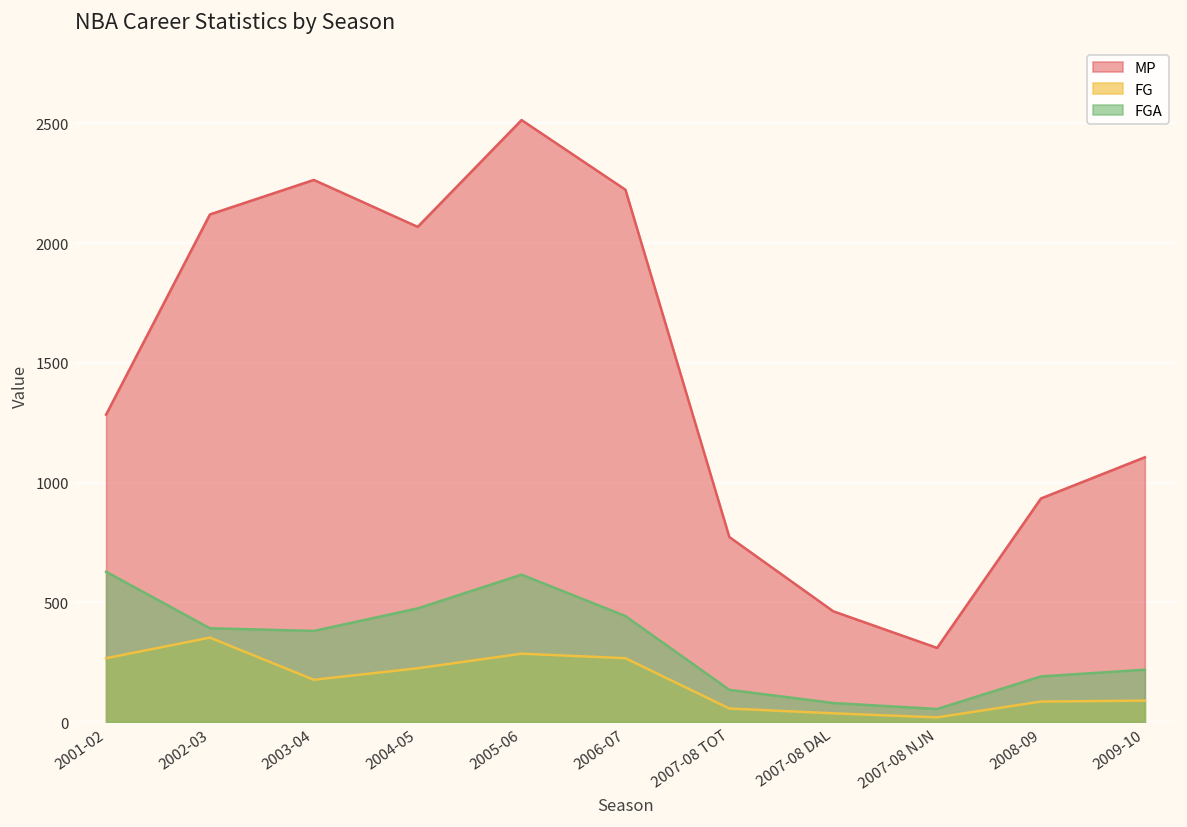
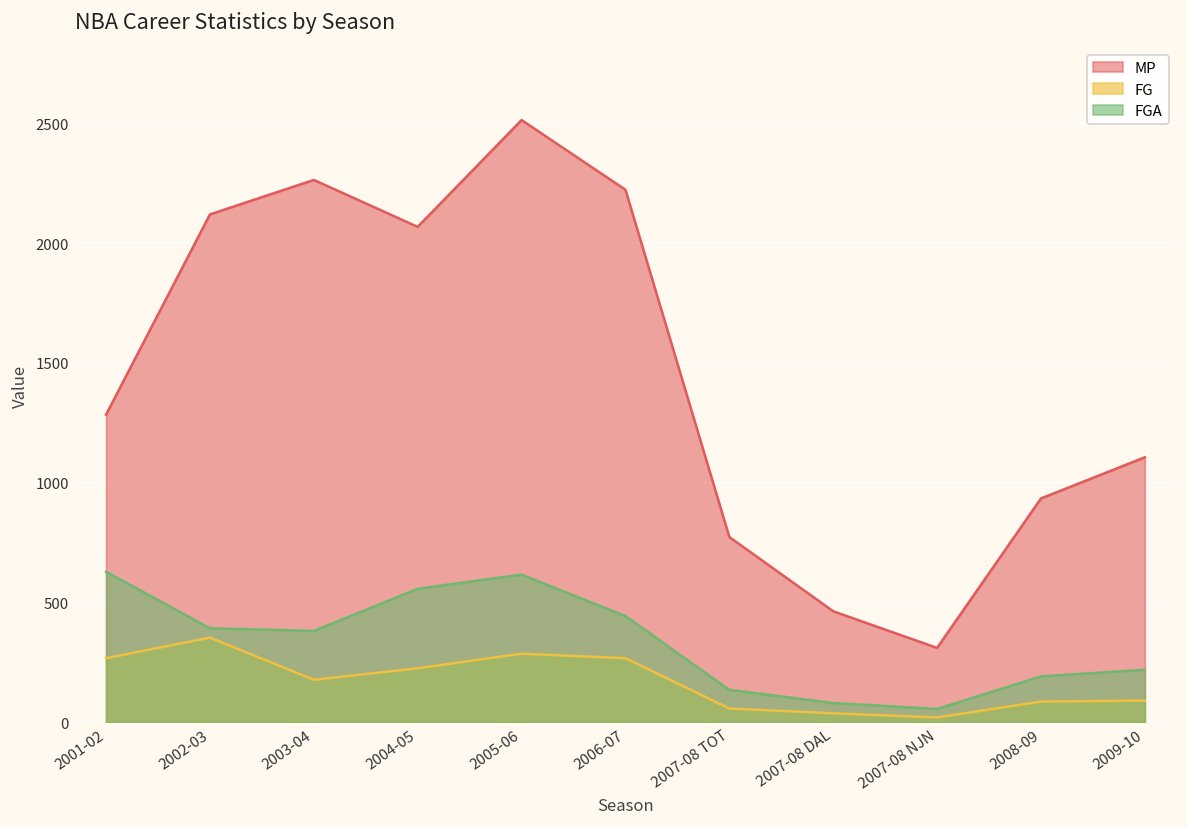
  {
    "MP": {
      "2001-02": 1280,
      "2002-03": 2120,
      "2003-04": 2260,
      "2004-05": 2070,
      "2005-06": 2510,
      "2006-07": 2220,
      "2007-08 TOT": 770,
      "2007-08 DAL": 460,
      "2007-08 NJN": 310,
      "2008-09": 930,
      "2009-10": 1110
    },
    "FG": {
      "2001-02": 270,
      "2002-03": 350,
      "2003-04": 180,
      "2004-05": 230,
      "2005-06": 290,
      "2006-07": 270,
      "2007-08 TOT": 60,
      "2007-08 DAL": 40,
      "2007-08 NJN": 20,
      "2008-09": 90,
      "2009-10": 90
    },
    "FGA": {
      "2001-02": 630,
      "2002-03": 390,
      "2003-04": 380,
-     "2004-05": 480,
+     "2004-05": 560,
      "2005-06": 620,
      "2006-07": 440,
      "2007-08 TOT": 140,
      "2007-08 DAL": 80,
      "2007-08 NJN": 60,
      "2008-09": 190,
      "2009-10": 220
    }
  }
